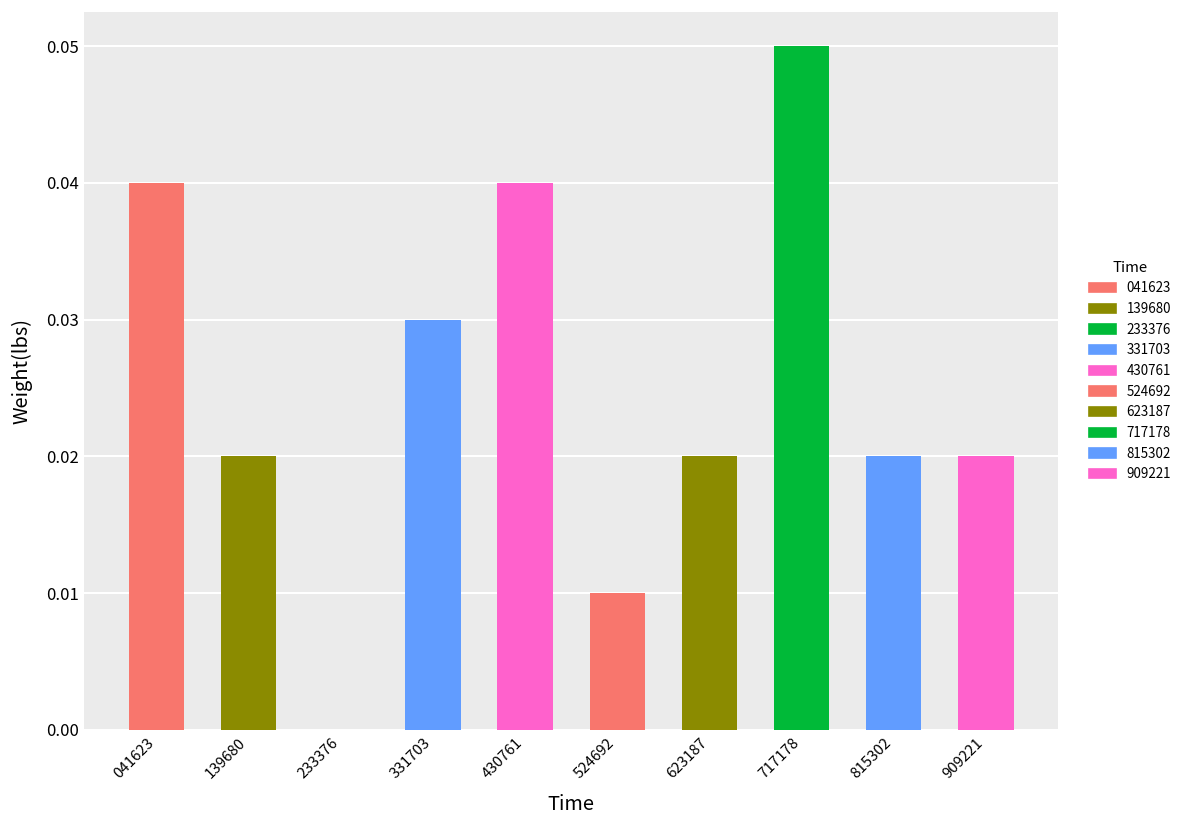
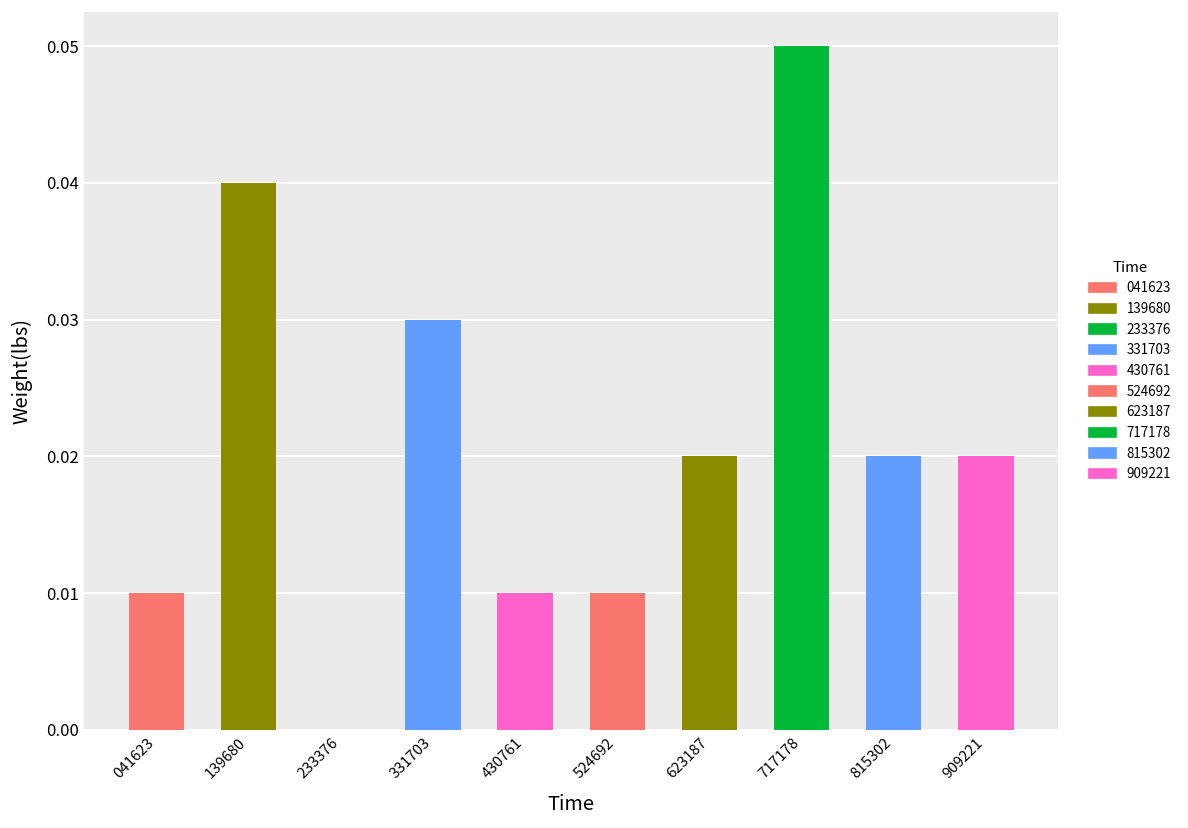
  {
-   "041623": 0.04,
-   "139680": 0.02,
+   "041623": 0.01,
+   "139680": 0.04,
    "233376": 0.00,
    "331703": 0.03,
-   "430761": 0.04,
+   "430761": 0.01,
    "524692": 0.01,
    "623187": 0.02,
    "717178": 0.05,
    "815302": 0.02,
    "909221": 0.02
  }
